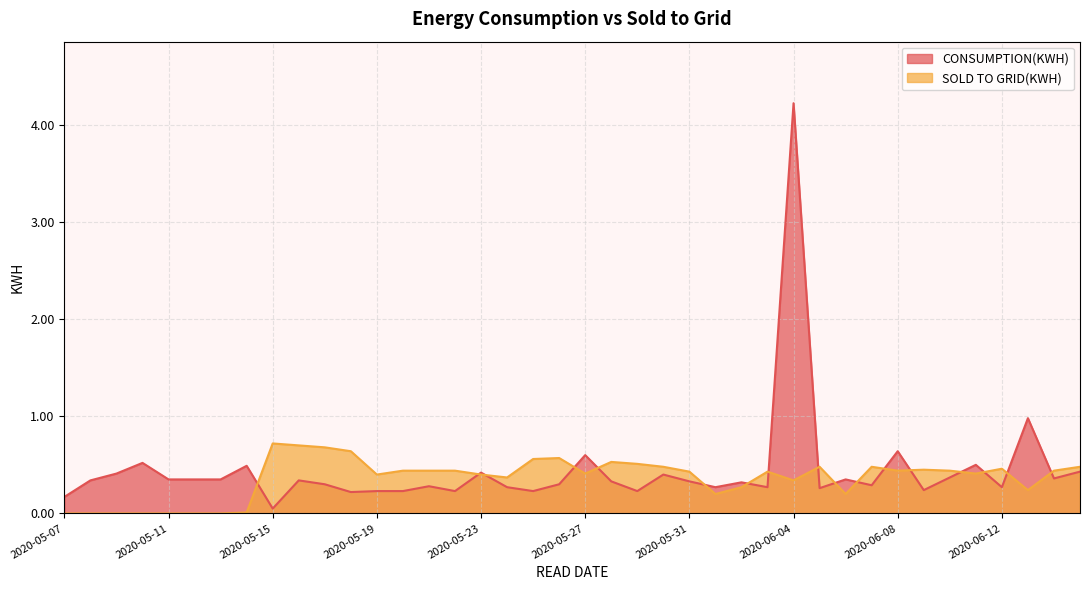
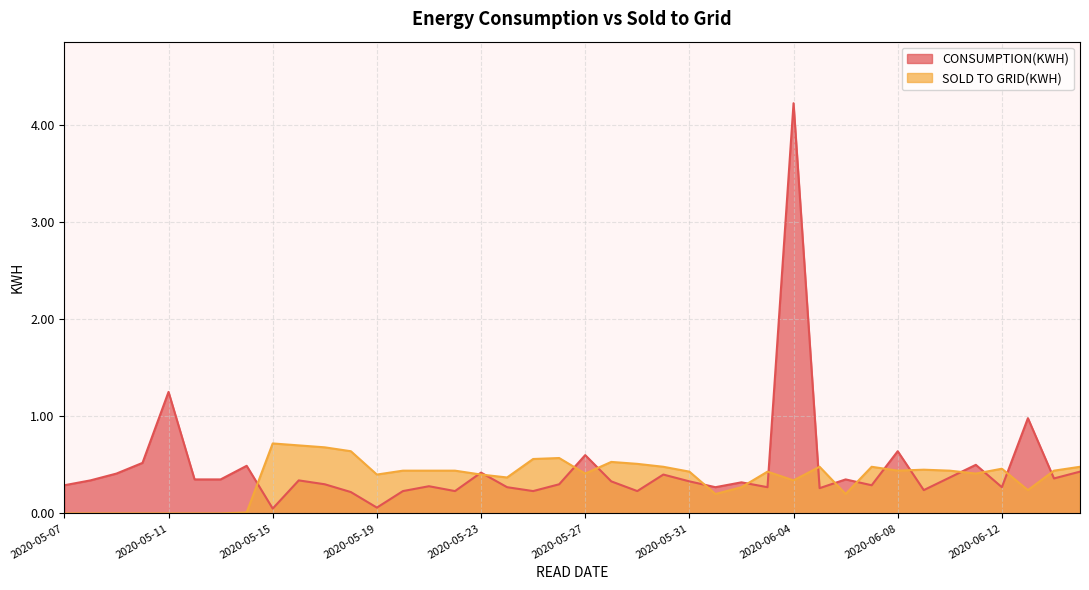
  {
    "CONSUMPTION(KWH)": {
-     "2020-05-07": 0.2,
-     "2020-05-11": 0.4,
+     "2020-05-07": 0.3,
+     "2020-05-11": 1.3,
      "2020-05-15": 0.1,
-     "2020-05-19": 0.2,
+     "2020-05-19": 0.1,
      "2020-05-27": 0.6,
      "2020-05-31": 0.3,
      "2020-06-04": 4.2,
      "2020-06-08": 0.6,
      "2020-06-12": 0.3
    },
    "SOLD TO GRID(KWH)": {
      "2020-05-07": 0.0,
      "2020-05-11": 0.0,
      "2020-05-15": 0.7,
      "2020-05-19": 0.4,
      "2020-05-27": 0.4,
      "2020-05-31": 0.4,
      "2020-06-04": 0.3,
      "2020-06-08": 0.4,
      "2020-06-12": 0.5
    }
  }
